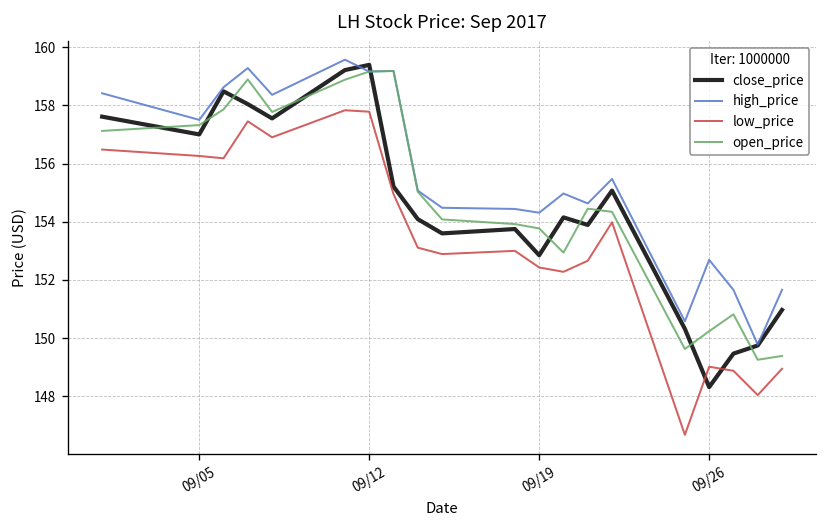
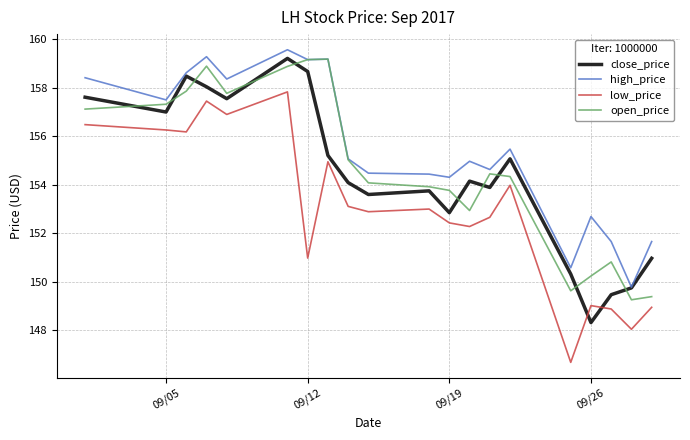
  {
    "close_price": {
      "09/05": 157.0,
-     "09/12": 159.4,
+     "09/12": 158.7,
      "09/19": 152.9,
      "09/26": 148.3
    },
    "high_price": {
      "09/05": 157.5,
      "09/19": 154.3,
      "09/26": 152.7
    },
    "low_price": {
      "09/05": 156.3,
-     "09/12": 157.8,
+     "09/12": 151.0,
      "09/19": 152.4,
      "09/26": 149.0
    },
    "open_price": {
      "09/05": 157.3,
      "09/19": 153.8,
      "09/26": 150.2
    }
  }
